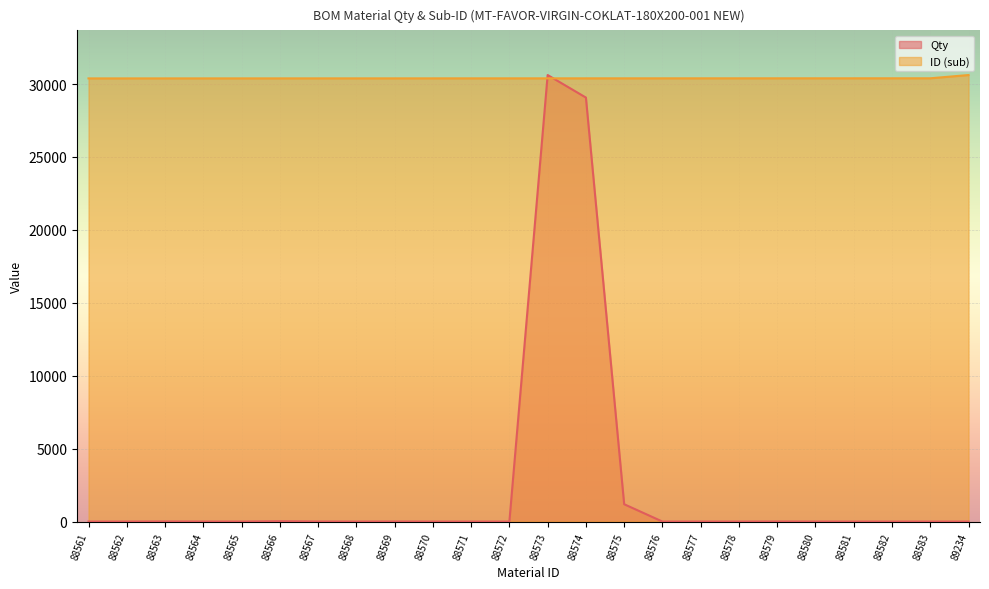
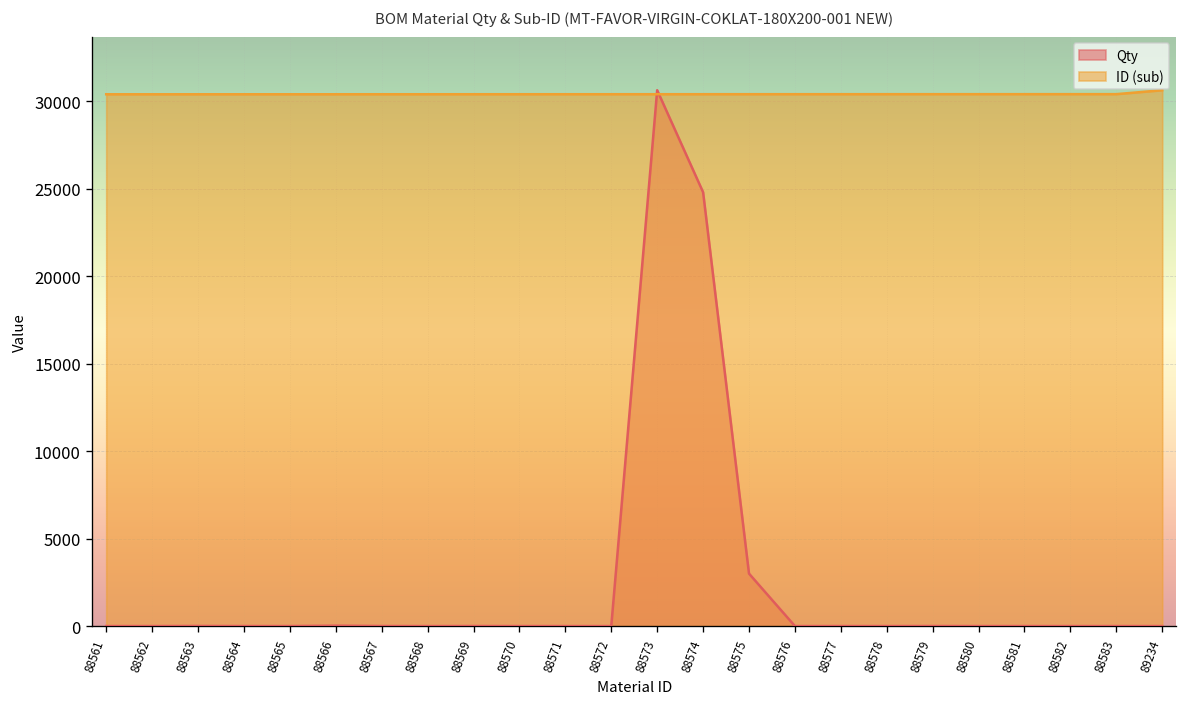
  {
    "Qty": {
      "88561": 0,
      "88562": 0,
      "88563": 0,
      "88564": 0,
      "88565": 0,
      "88566": 0,
      "88567": 0,
      "88568": 0,
      "88569": 0,
      "88570": 0,
      "88571": 0,
      "88572": 0,
      "88573": 30600,
-     "88574": 29100,
-     "88575": 1200,
+     "88574": 24800,
+     "88575": 3000,
      "88576": 0,
      "88577": 0,
      "88578": 0,
      "88579": 0,
      "88580": 0,
      "88581": 0,
      "88582": 0,
      "88583": 0,
      "89234": 0
    },
    "ID (sub)": {
      "88561": 30400,
      "88562": 30400,
      "88563": 30400,
      "88564": 30400,
      "88565": 30400,
      "88566": 30400,
      "88567": 30400,
      "88568": 30400,
      "88569": 30400,
      "88570": 30400,
      "88571": 30400,
      "88572": 30400,
      "88573": 30400,
      "88574": 30400,
      "88575": 30400,
      "88576": 30400,
      "88577": 30400,
      "88578": 30400,
      "88579": 30400,
      "88580": 30400,
      "88581": 30400,
      "88582": 30400,
      "88583": 30400,
      "89234": 30600
    }
  }
